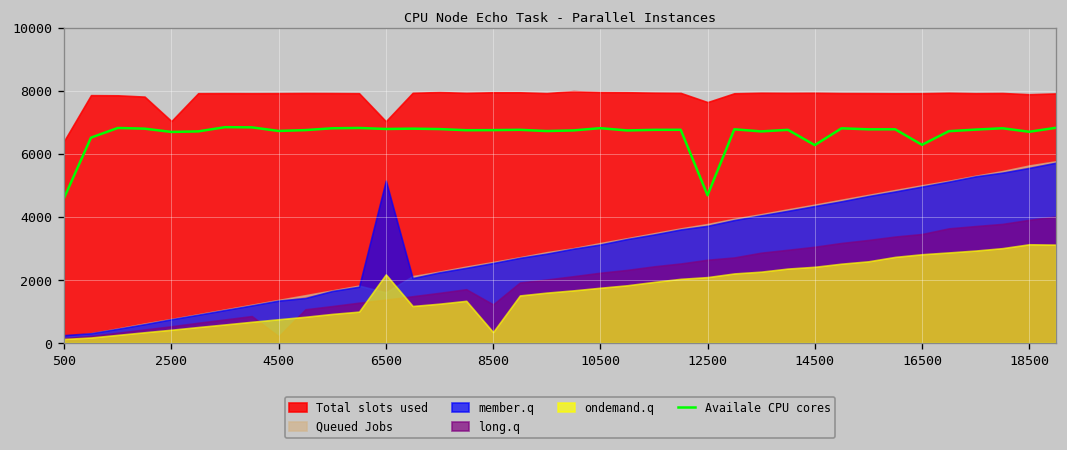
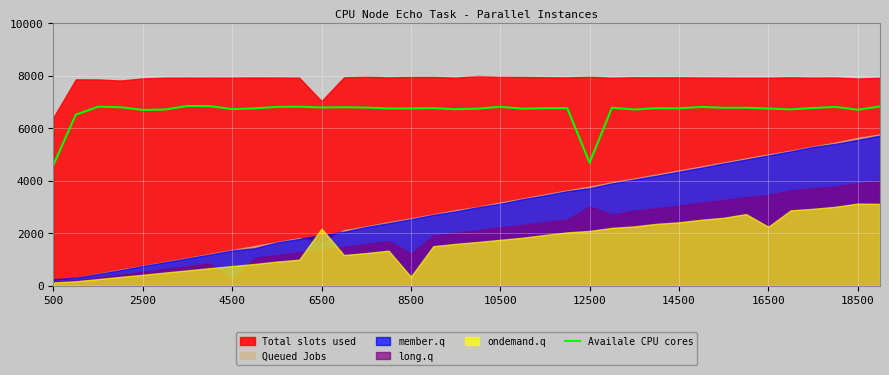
  {
    "Availale CPU cores": {
      "500": 4600,
      "2500": 6700,
      "4500": 6700,
      "6500": 6800,
      "8500": 6700,
      "10500": 6800,
      "12500": 4700,
-     "14500": 6300,
-     "16500": 6300,
+     "14500": 6800,
+     "16500": 6700,
      "18500": 6700
    },
    "Total slots used": {
      "500": 6400,
-     "2500": 7000,
+     "2500": 7900,
      "4500": 7900,
      "6500": 7000,
      "8500": 7900,
      "10500": 8000,
-     "12500": 7600,
+     "12500": 8000,
      "14500": 7900,
      "16500": 7900,
      "18500": 7900
    },
    "Queued Jobs": {
      "6500": 1600
    },
    "member.q": {
-     "6500": 5100
+     "6500": 1900
    },
    "long.q": {
      "2500": 500,
      "4500": 200,
      "6500": 1400,
      "8500": 1200,
      "10500": 2200,
-     "12500": 2600,
+     "12500": 3000,
      "14500": 3100,
      "16500": 3500,
      "18500": 3900
    },
    "ondemand.q": {
      "2500": 400,
      "4500": 800,
      "6500": 2200,
      "8500": 300,
      "10500": 1700,
      "12500": 2100,
      "14500": 2400,
-     "16500": 2800,
+     "16500": 2200,
      "18500": 3100
    }
  }
